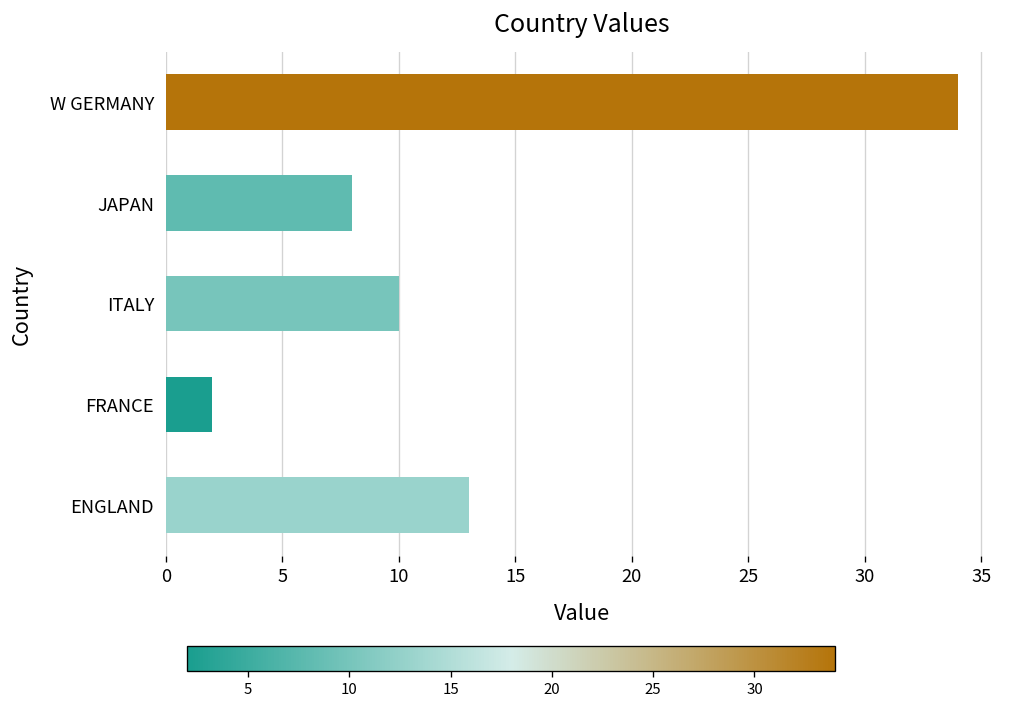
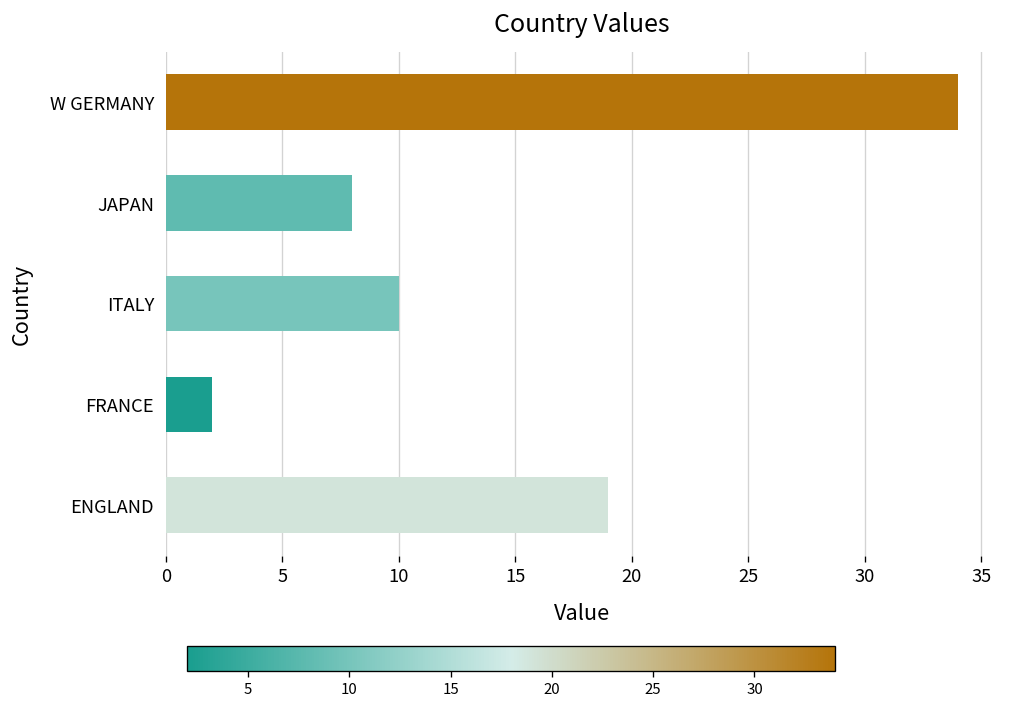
  {
    "W GERMANY": 34,
    "JAPAN": 8,
    "ITALY": 10,
    "FRANCE": 2,
-   "ENGLAND": 13
+   "ENGLAND": 19
  }
